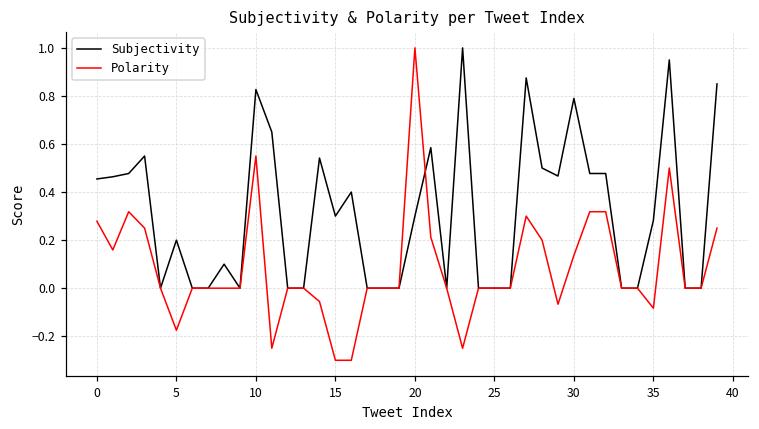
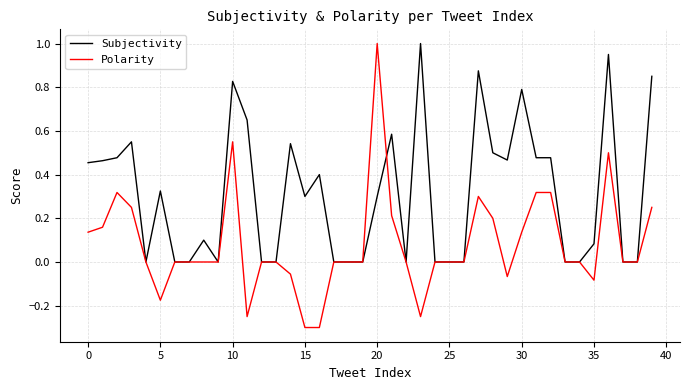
  {
    "Subjectivity": {
      "0": 0.45,
-     "5": 0.20,
+     "5": 0.33,
      "10": 0.83,
      "15": 0.30,
      "20": 0.30,
      "30": 0.79,
-     "35": 0.28
+     "35": 0.08
    },
    "Polarity": {
-     "0": 0.28,
+     "0": 0.14,
      "5": -0.18,
      "10": 0.55,
      "15": -0.30,
      "20": 1.00,
      "30": 0.14,
      "35": -0.08
    }
  }
